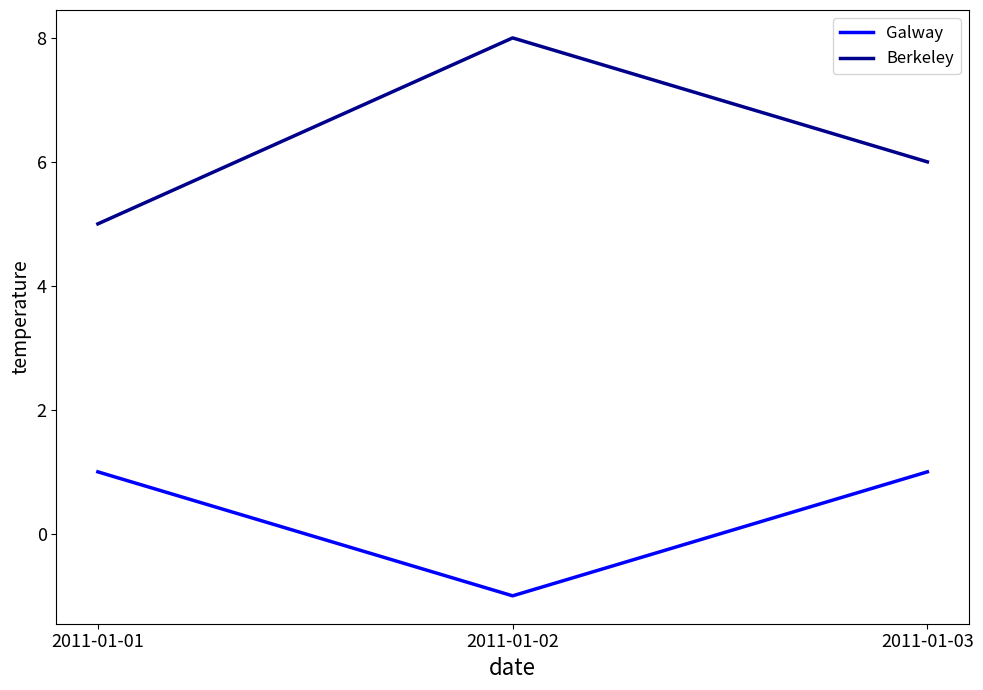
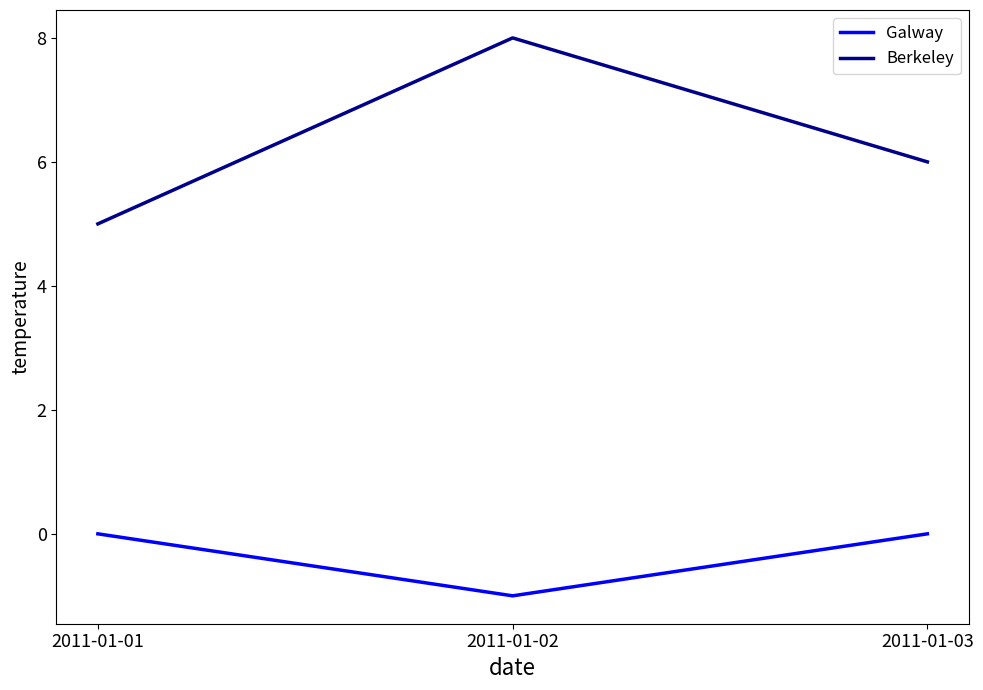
  {
    "Galway": {
-     "2011-01-01": 1,
+     "2011-01-01": 0,
      "2011-01-02": -1,
-     "2011-01-03": 1
+     "2011-01-03": 0
    },
    "Berkeley": {
      "2011-01-01": 5,
      "2011-01-02": 8,
      "2011-01-03": 6
    }
  }
